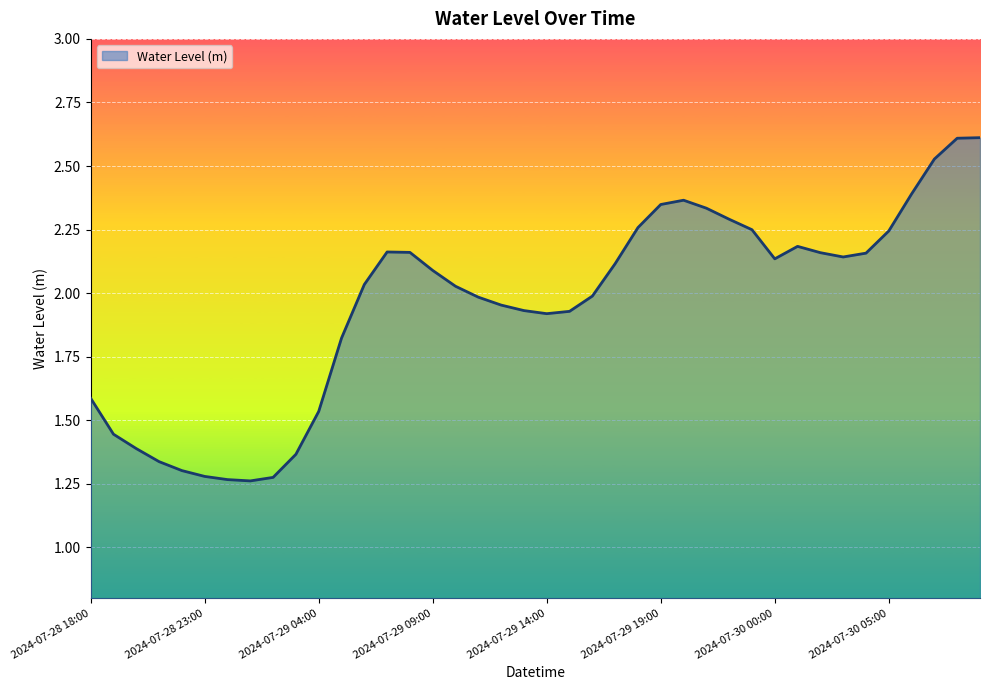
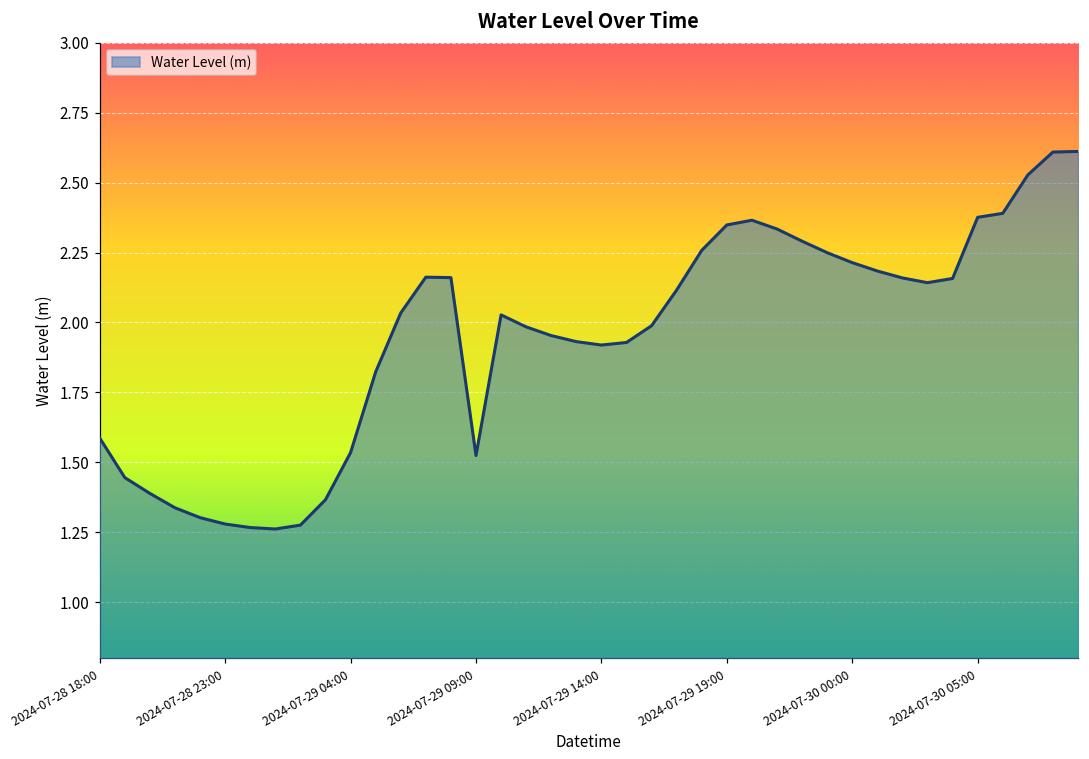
  {
    "2024-07-28 18:00": 1.59,
    "2024-07-28 23:00": 1.28,
    "2024-07-29 04:00": 1.53,
-   "2024-07-29 09:00": 2.09,
+   "2024-07-29 09:00": 1.52,
    "2024-07-29 14:00": 1.92,
    "2024-07-29 19:00": 2.35,
-   "2024-07-30 00:00": 2.13,
-   "2024-07-30 05:00": 2.24
+   "2024-07-30 00:00": 2.21,
+   "2024-07-30 05:00": 2.38
  }
